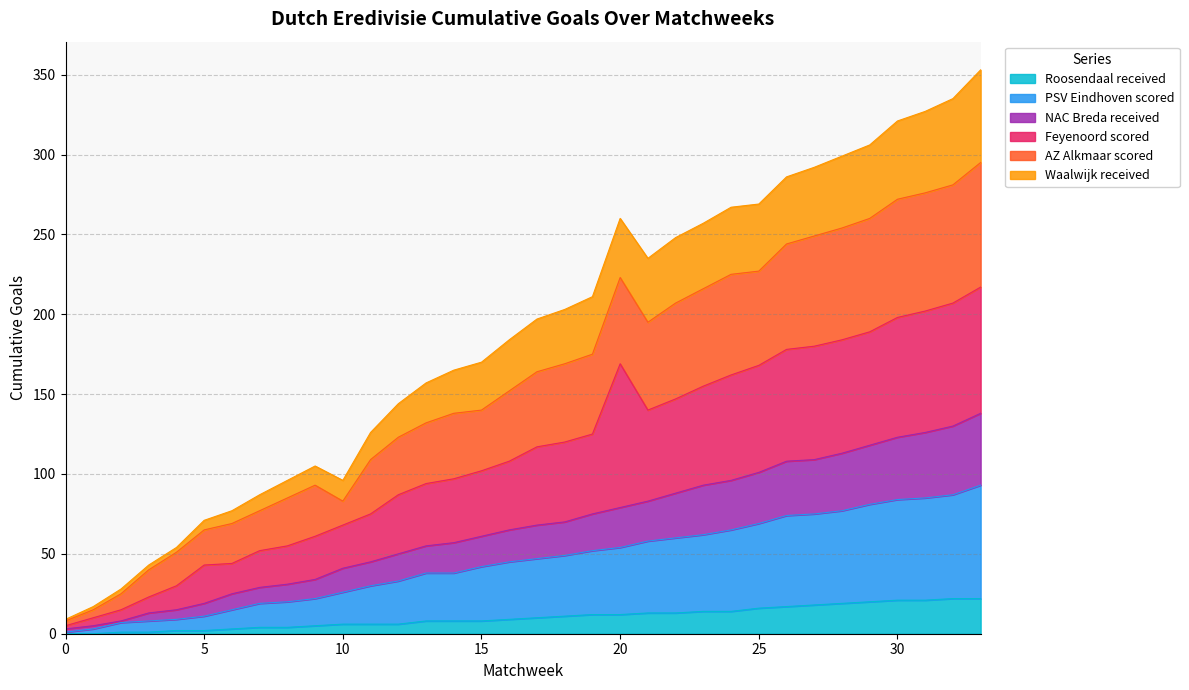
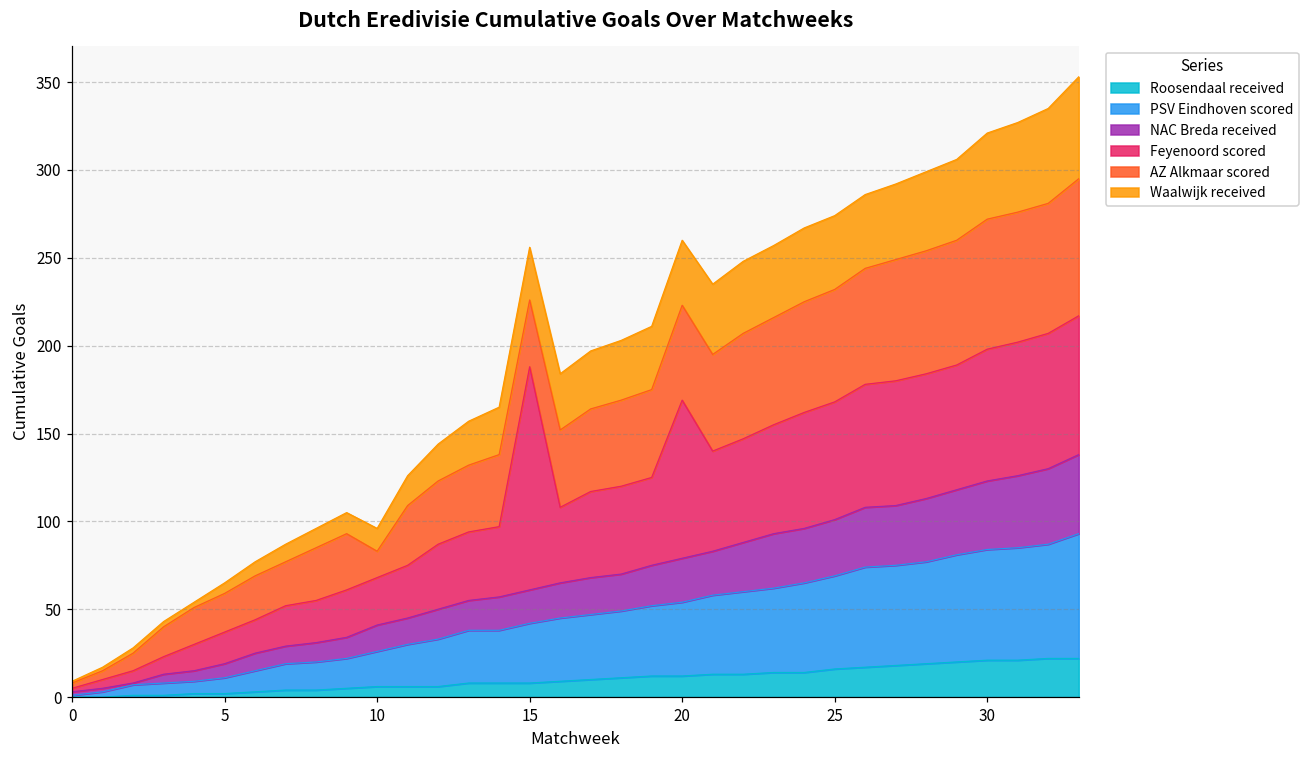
  {
    "NAC Breda received": {
      "0": 2,
      "5": 8,
      "10": 15,
      "15": 19,
      "20": 25,
      "25": 32,
      "30": 39
    },
    "Feyenoord scored": {
      "0": 2,
-     "5": 24,
+     "5": 18,
      "10": 27,
-     "15": 41,
+     "15": 127,
      "20": 90,
      "25": 67,
      "30": 75
    },
    "AZ Alkmaar scored": {
      "5": 22,
      "10": 15,
      "15": 38,
      "20": 54,
-     "25": 59,
+     "25": 64,
      "30": 74
    },
    "Waalwijk received": {
      "5": 6,
      "10": 13,
      "15": 30,
      "20": 37,
      "25": 42,
      "30": 49
    }
  }
